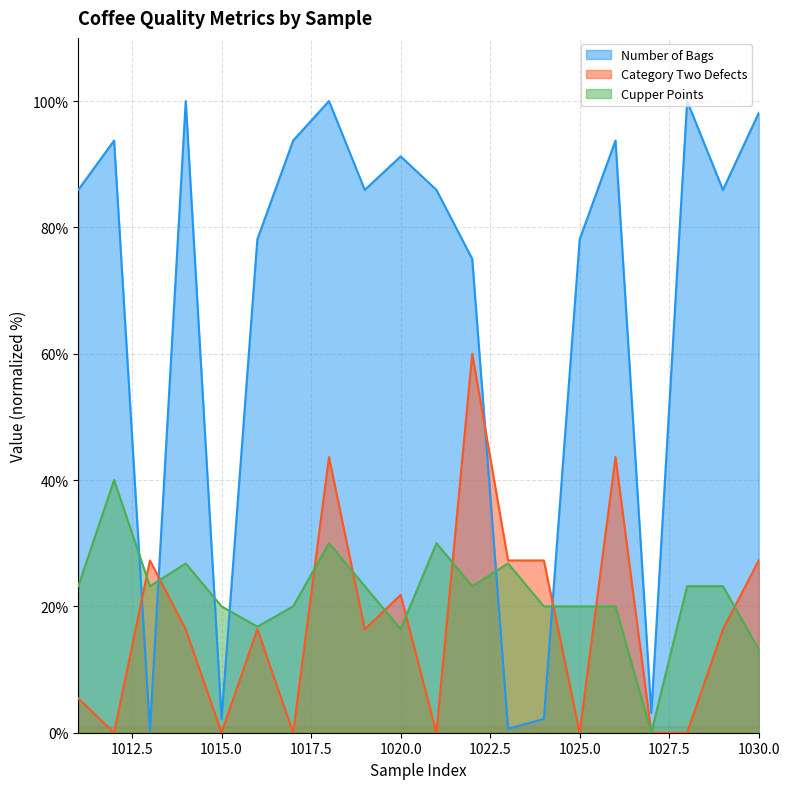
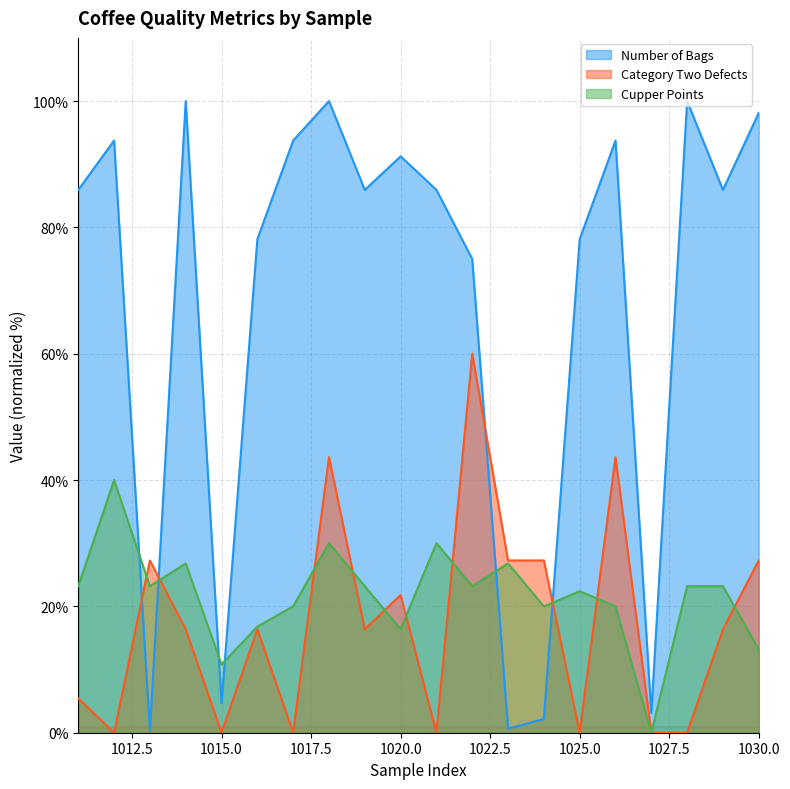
  {
    "Number of Bags": {
-     "1015.0": "2%",
+     "1015.0": "5%",
      "1020.0": "91%",
      "1025.0": "78%",
      "1030.0": "98%"
    },
    "Category Two Defects": {
      "1015.0": "0%",
      "1020.0": "22%",
      "1025.0": "0%",
      "1030.0": "27%"
    },
    "Cupper Points": {
-     "1015.0": "20%",
+     "1015.0": "11%",
      "1020.0": "16%",
-     "1025.0": "20%",
+     "1025.0": "22%",
      "1030.0": "13%"
    }
  }
